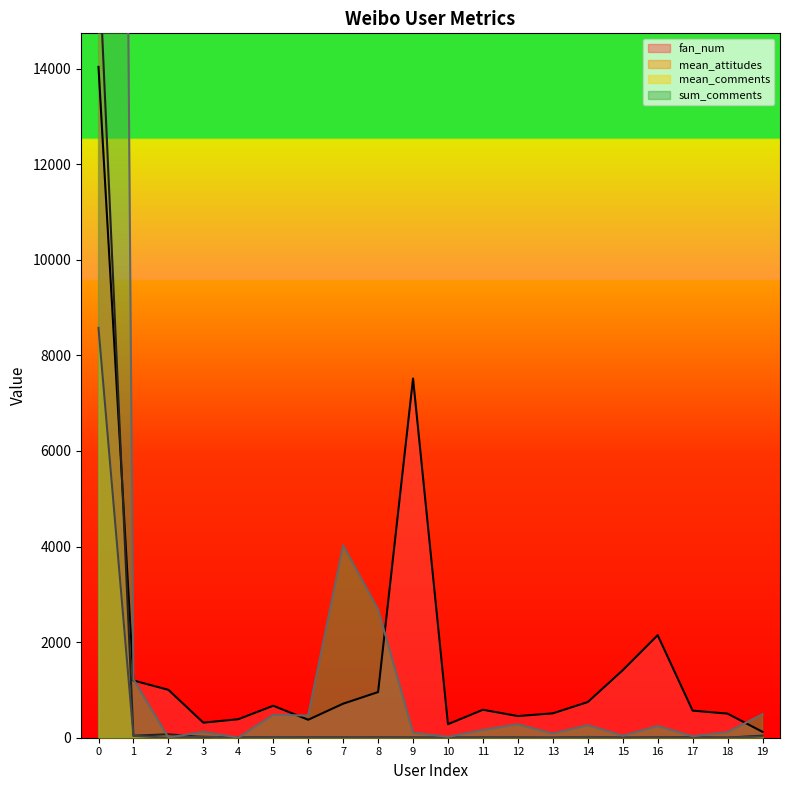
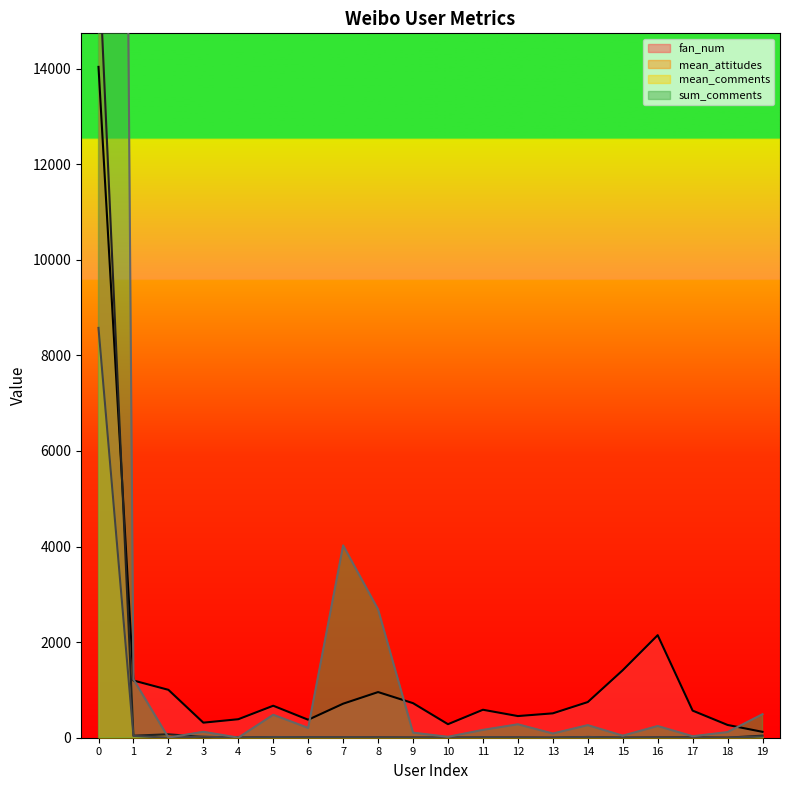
  {
    "fan_num": {
      "0": 14000,
      "2": 1000,
      "3": 300,
      "4": 400,
      "5": 700,
      "6": 400,
      "7": 700,
      "8": 1000,
-     "9": 7500,
+     "9": 700,
      "10": 300,
      "11": 600,
      "12": 500,
      "13": 500,
      "14": 700,
      "15": 1400,
      "16": 2100,
      "17": 600,
-     "18": 500,
+     "18": 300,
      "19": 100
    },
    "sum_comments": {
      "3": 100,
      "5": 500,
-     "6": 500,
+     "6": 200,
      "7": 4000,
      "8": 2700,
      "9": 100,
      "11": 200,
      "12": 300,
      "13": 100,
      "14": 300,
      "16": 200,
      "18": 100,
      "19": 500
    }
  }
